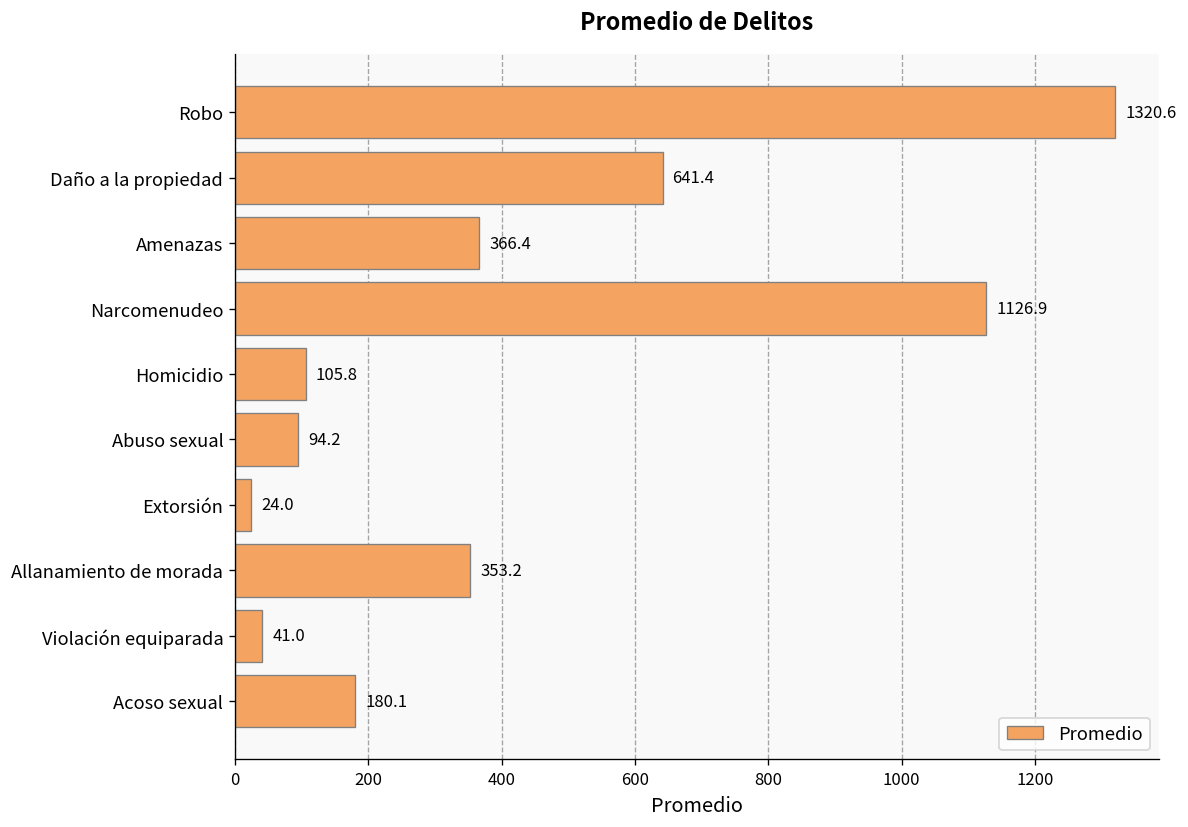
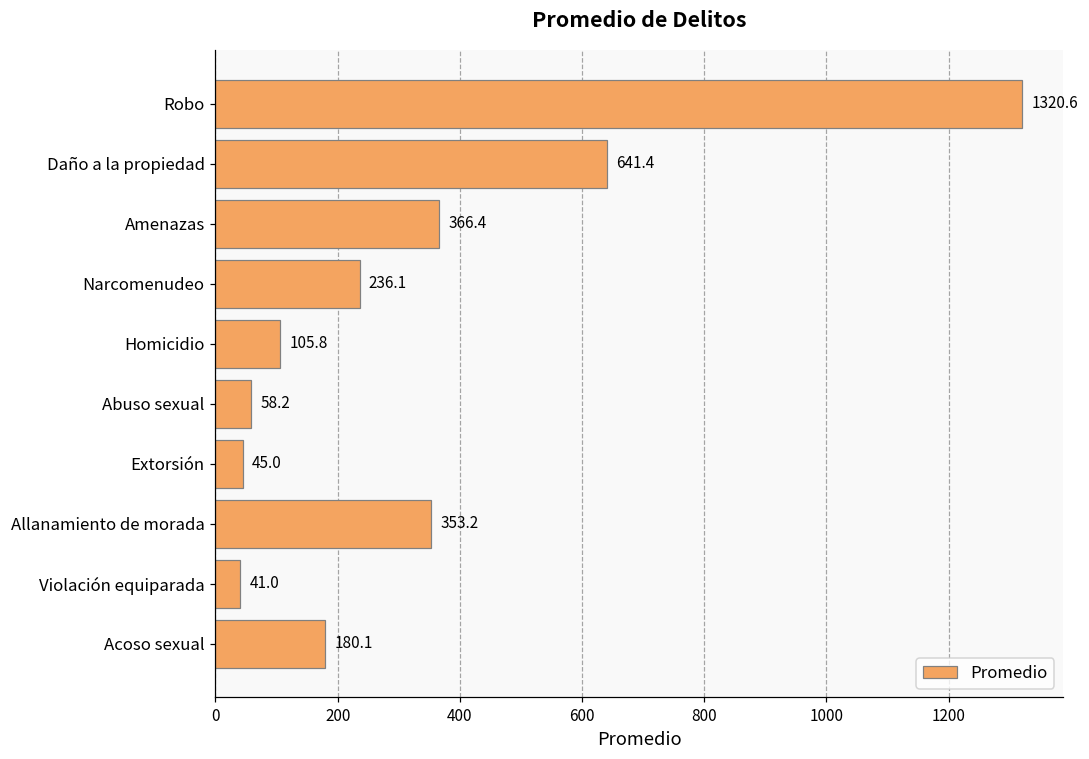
  {
    "Robo": 1320.6,
    "Daño a la propiedad": 641.4,
    "Amenazas": 366.4,
-   "Narcomenudeo": 1126.9,
+   "Narcomenudeo": 236.1,
    "Homicidio": 105.8,
-   "Abuso sexual": 94.2,
-   "Extorsión": 24.0,
+   "Abuso sexual": 58.2,
+   "Extorsión": 45.0,
    "Allanamiento de morada": 353.2,
    "Violación equiparada": 41.0,
    "Acoso sexual": 180.1
  }
